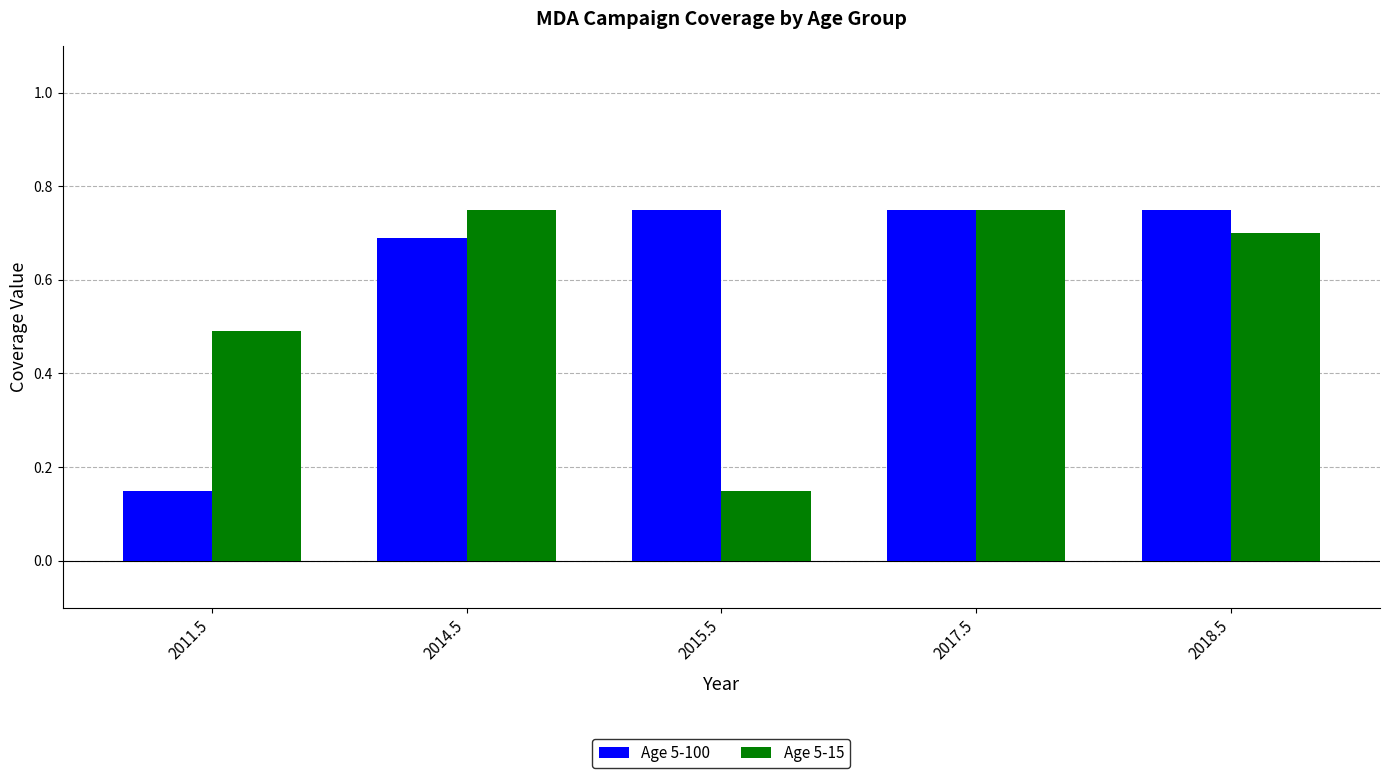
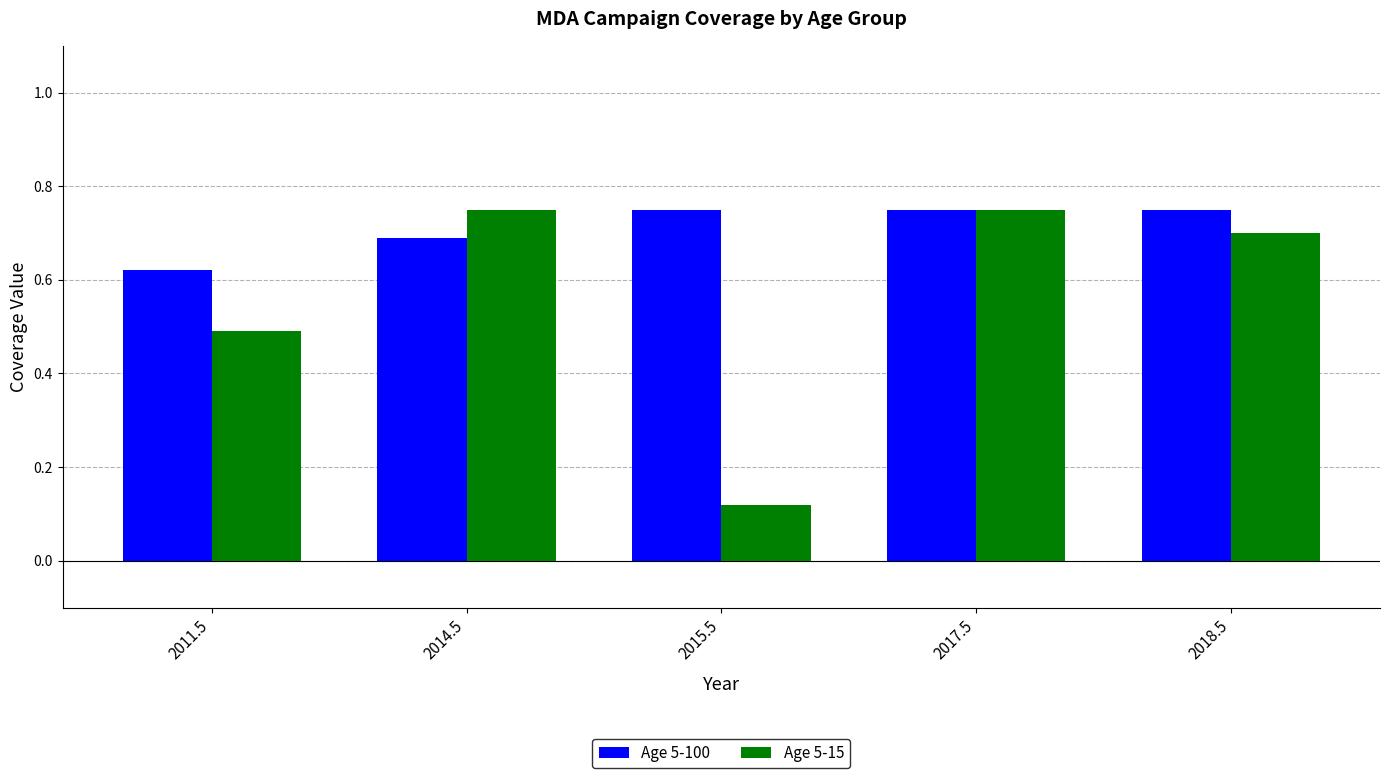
  {
    "Age 5-100": {
-     "2011.5": 0.15,
+     "2011.5": 0.62,
      "2014.5": 0.69,
      "2015.5": 0.75,
      "2017.5": 0.75,
      "2018.5": 0.75
    },
    "Age 5-15": {
      "2011.5": 0.49,
      "2014.5": 0.75,
-     "2015.5": 0.15,
+     "2015.5": 0.12,
      "2017.5": 0.75,
      "2018.5": 0.70
    }
  }
